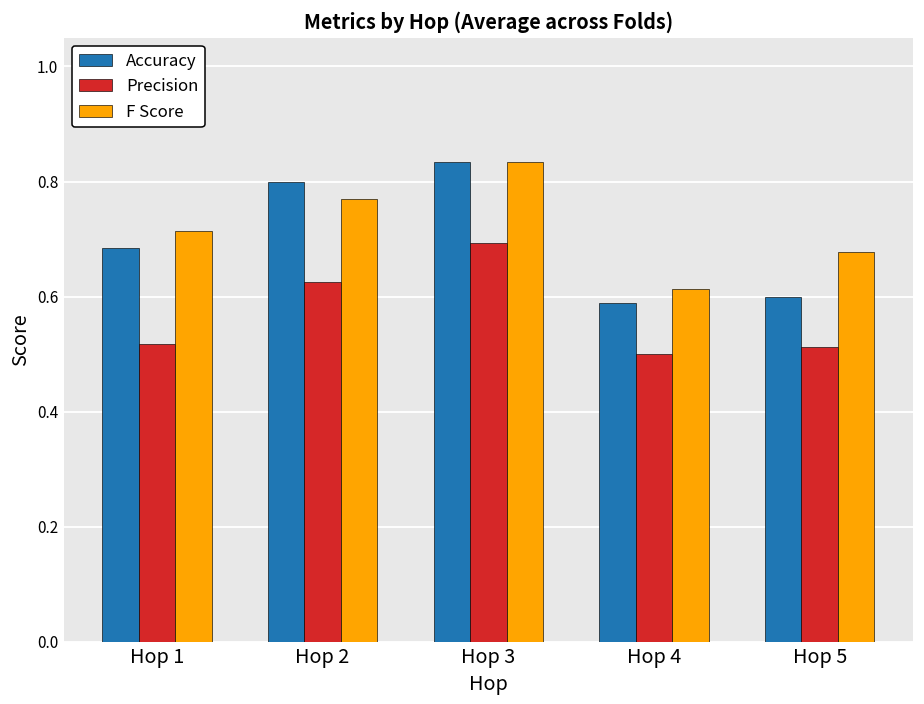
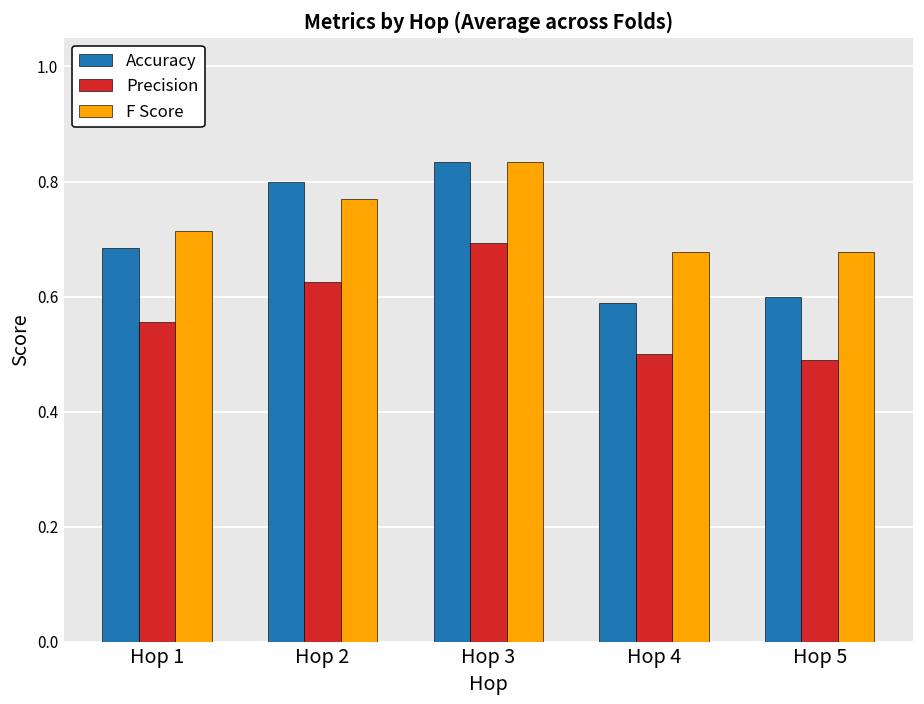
  {
    "Accuracy": {
      "Hop 1": 0.68,
      "Hop 2": 0.80,
      "Hop 3": 0.83,
      "Hop 4": 0.59,
      "Hop 5": 0.60
    },
    "Precision": {
-     "Hop 1": 0.52,
+     "Hop 1": 0.56,
      "Hop 2": 0.63,
      "Hop 3": 0.69,
      "Hop 4": 0.50,
-     "Hop 5": 0.51
+     "Hop 5": 0.49
    },
    "F Score": {
      "Hop 1": 0.71,
      "Hop 2": 0.77,
      "Hop 3": 0.83,
-     "Hop 4": 0.61,
+     "Hop 4": 0.68,
      "Hop 5": 0.68
    }
  }
